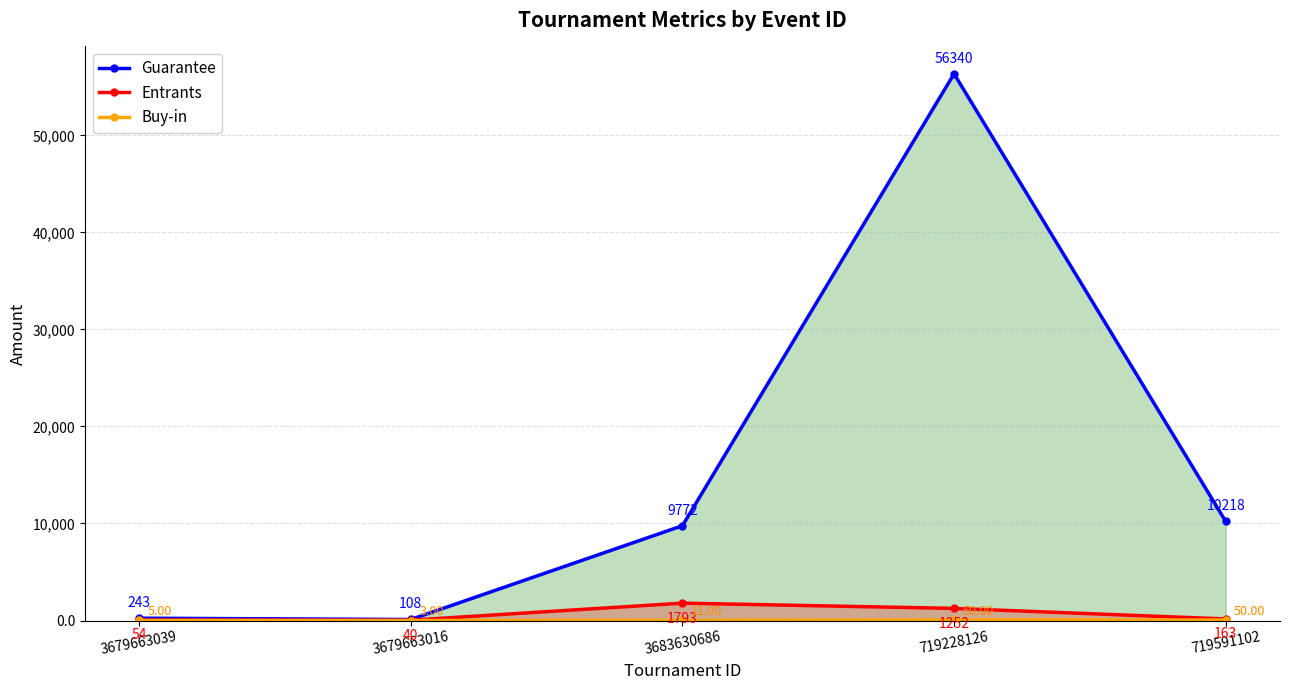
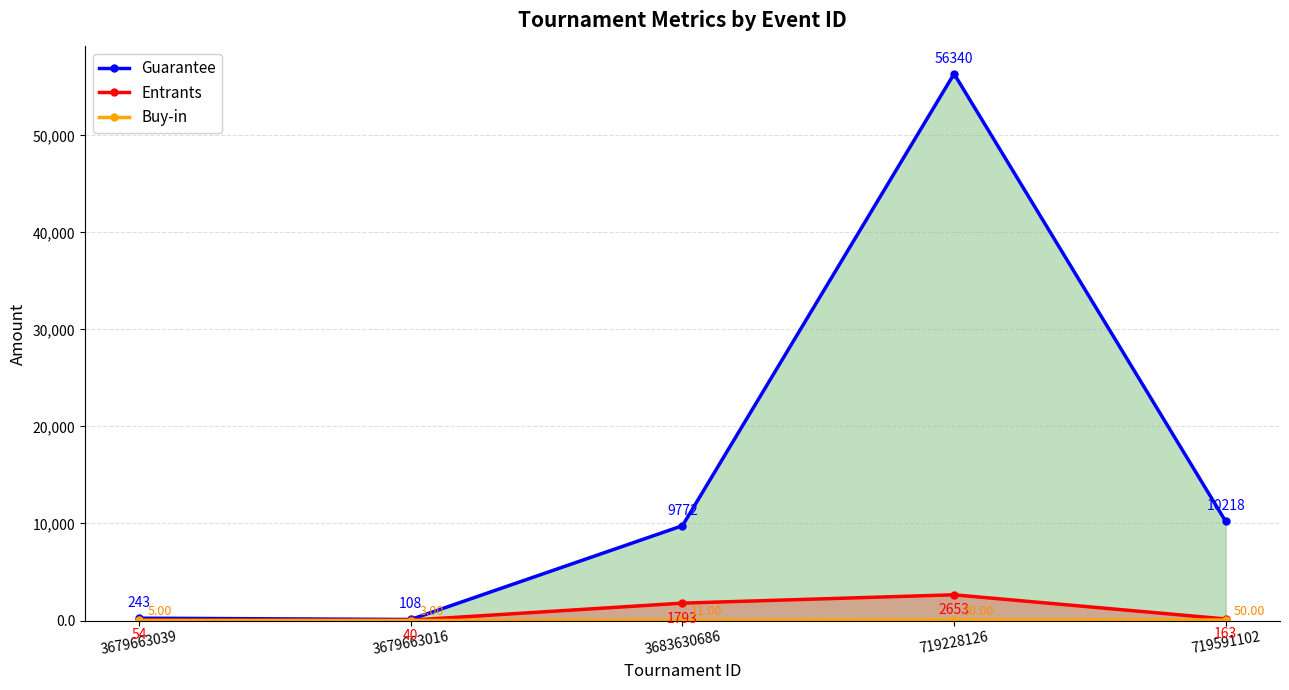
  {
    "Guarantee": {
      "3683630686": 9772,
      "719228126": 56340,
      "719591102": 10218
    },
    "Entrants": {
-     "719228126": 1252
+     "719228126": 2653
    },
    "Buy-in": {
      "3683630686": 11.00
    }
  }
